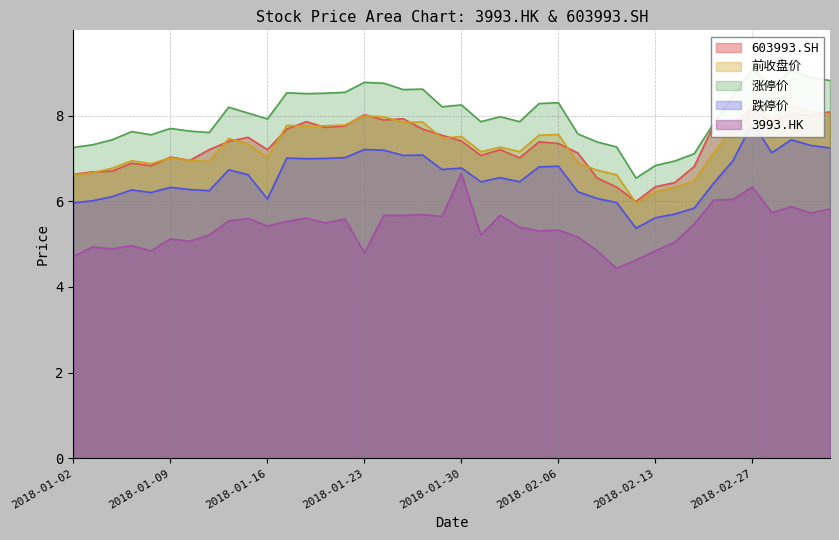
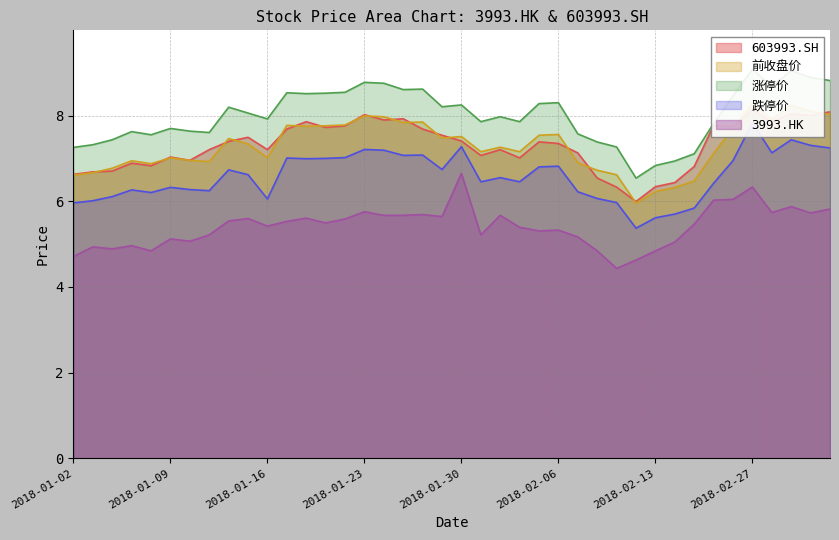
  {
    "603993.SH": {
      "2018-01-16": 7.2,
      "2018-01-30": 7.4,
      "2018-02-06": 7.4,
      "2018-02-13": 6.3
    },
    "前收盘价": {
      "2018-01-16": 7.0,
      "2018-01-30": 7.5,
      "2018-02-06": 7.6,
      "2018-02-13": 6.2
    },
    "涨停价": {
      "2018-01-02": 7.3,
      "2018-01-09": 7.7,
      "2018-01-16": 7.9,
      "2018-01-23": 8.8,
      "2018-01-30": 8.3,
      "2018-02-06": 8.3,
      "2018-02-13": 6.8
    },
    "跌停价": {
      "2018-01-02": 6.0,
      "2018-01-09": 6.3,
      "2018-01-16": 6.1,
      "2018-01-23": 7.2,
-     "2018-01-30": 6.8,
+     "2018-01-30": 7.3,
      "2018-02-06": 6.8,
      "2018-02-13": 5.6
    },
    "3993.HK": {
      "2018-01-02": 4.7,
      "2018-01-09": 5.1,
      "2018-01-16": 5.4,
-     "2018-01-23": 4.8,
+     "2018-01-23": 5.8,
      "2018-01-30": 6.7,
      "2018-02-06": 5.3,
      "2018-02-13": 4.8,
      "2018-02-27": 6.3
    }
  }
